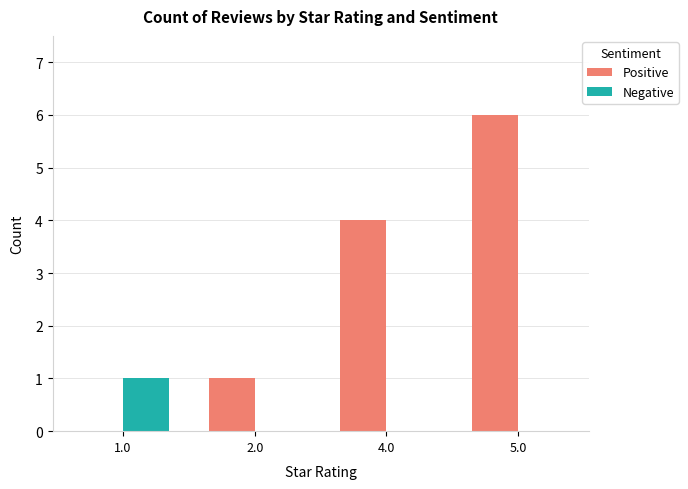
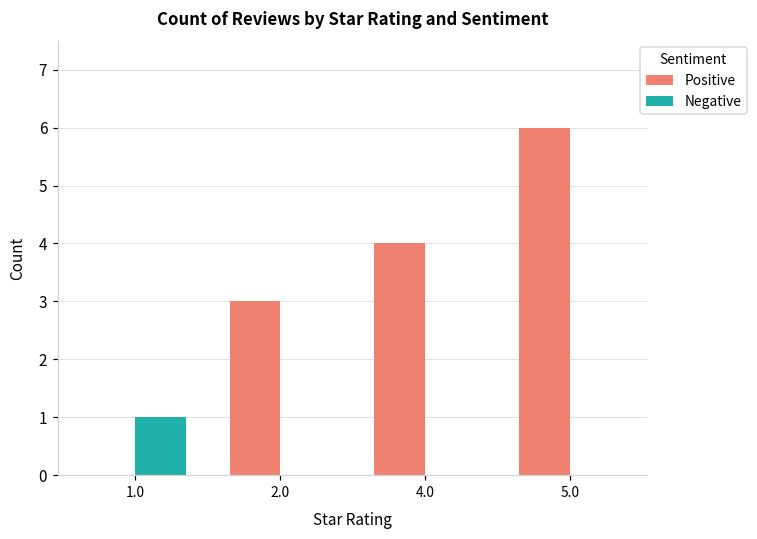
  {
    "Positive": {
      "1.0": 0,
-     "2.0": 1,
+     "2.0": 3,
      "4.0": 4,
      "5.0": 6
    },
    "Negative": {
      "1.0": 1,
      "2.0": 0,
      "4.0": 0,
      "5.0": 0
    }
  }
